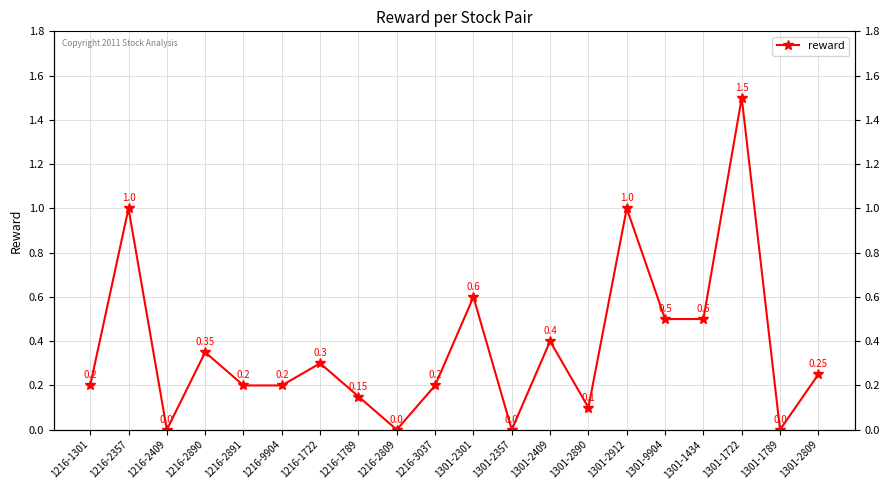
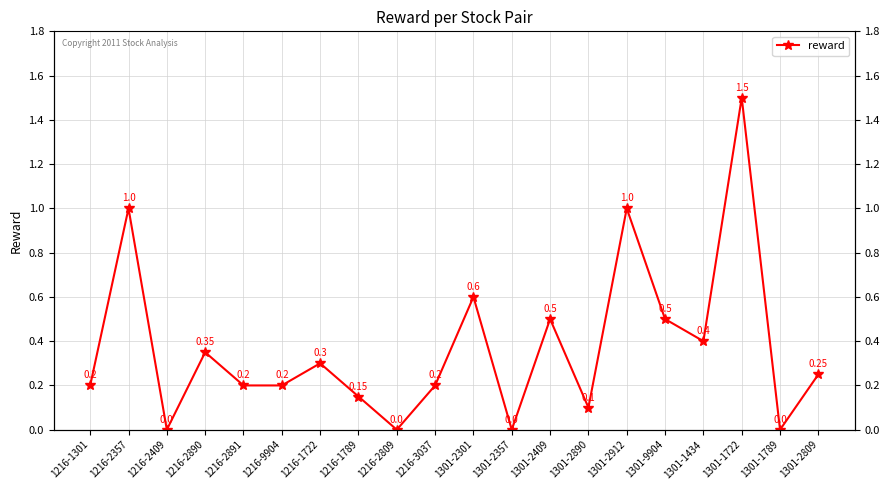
  {
    "1216-1301": 0.2,
    "1216-2357": 1.0,
    "1216-2409": 0.0,
    "1216-2890": 0.35,
    "1216-2891": 0.2,
    "1216-9904": 0.2,
    "1216-1722": 0.3,
    "1216-1789": 0.15,
    "1216-2809": 0.0,
    "1216-3037": 0.2,
    "1301-2301": 0.6,
    "1301-2357": 0.0,
-   "1301-2409": 0.4,
+   "1301-2409": 0.5,
    "1301-2890": 0.1,
    "1301-2912": 1.0,
    "1301-9904": 0.5,
-   "1301-1434": 0.5,
+   "1301-1434": 0.4,
    "1301-1722": 1.5,
    "1301-1789": 0.0,
    "1301-2809": 0.25
  }
